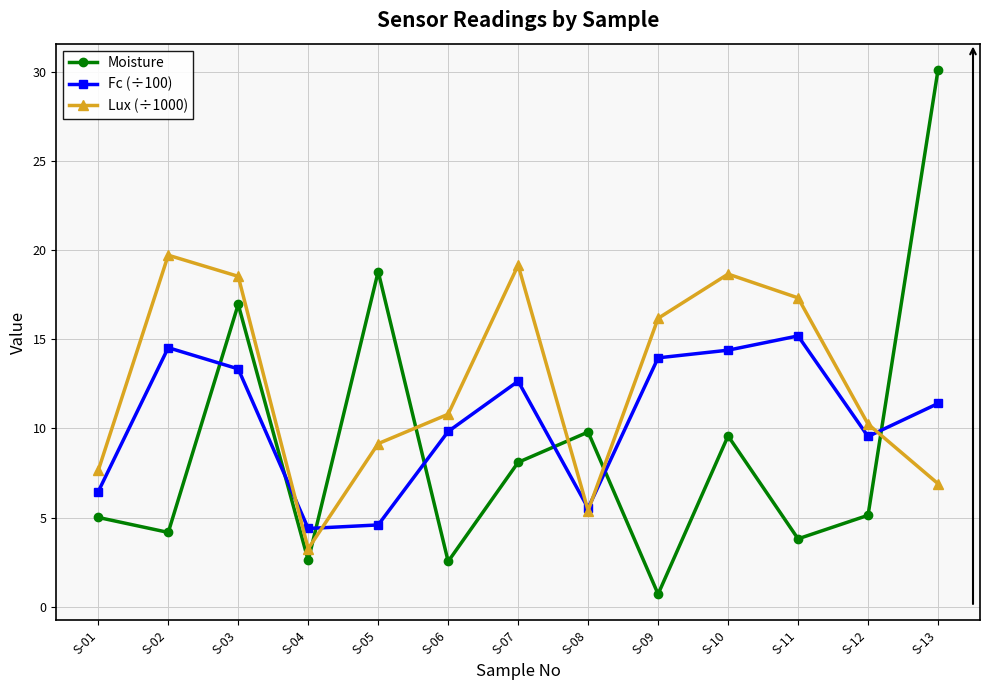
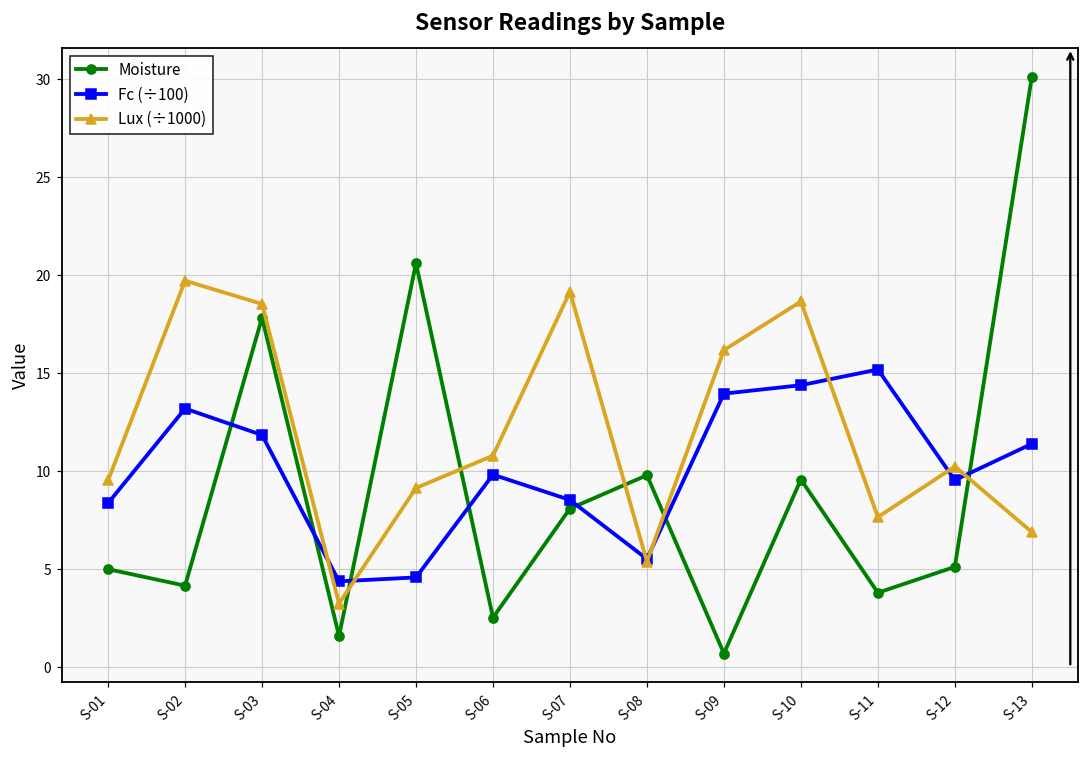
  {
    "Moisture": {
      "S-01": 5.0,
      "S-02": 4.2,
-     "S-03": 17.0,
-     "S-04": 2.6,
-     "S-05": 18.8,
+     "S-03": 17.8,
+     "S-04": 1.6,
+     "S-05": 20.6,
      "S-06": 2.5,
      "S-07": 8.1,
      "S-08": 9.8,
      "S-09": 0.7,
      "S-10": 9.6,
      "S-11": 3.8,
      "S-12": 5.1,
      "S-13": 30.1
    },
    "Fc (÷100)": {
-     "S-01": 6.5,
-     "S-02": 14.5,
-     "S-03": 13.3,
+     "S-01": 8.4,
+     "S-02": 13.2,
+     "S-03": 11.9,
      "S-04": 4.4,
      "S-05": 4.6,
      "S-06": 9.8,
-     "S-07": 12.7,
+     "S-07": 8.5,
      "S-09": 14.0,
      "S-10": 14.4,
      "S-11": 15.2,
      "S-12": 9.6,
      "S-13": 11.4
    },
    "Lux (÷1000)": {
-     "S-01": 7.6,
+     "S-01": 9.5,
      "S-02": 19.7,
      "S-03": 18.5,
      "S-04": 3.3,
      "S-05": 9.2,
      "S-06": 10.8,
      "S-07": 19.2,
      "S-09": 16.2,
      "S-10": 18.7,
-     "S-11": 17.3,
+     "S-11": 7.7,
      "S-12": 10.2,
      "S-13": 6.9
    }
  }
